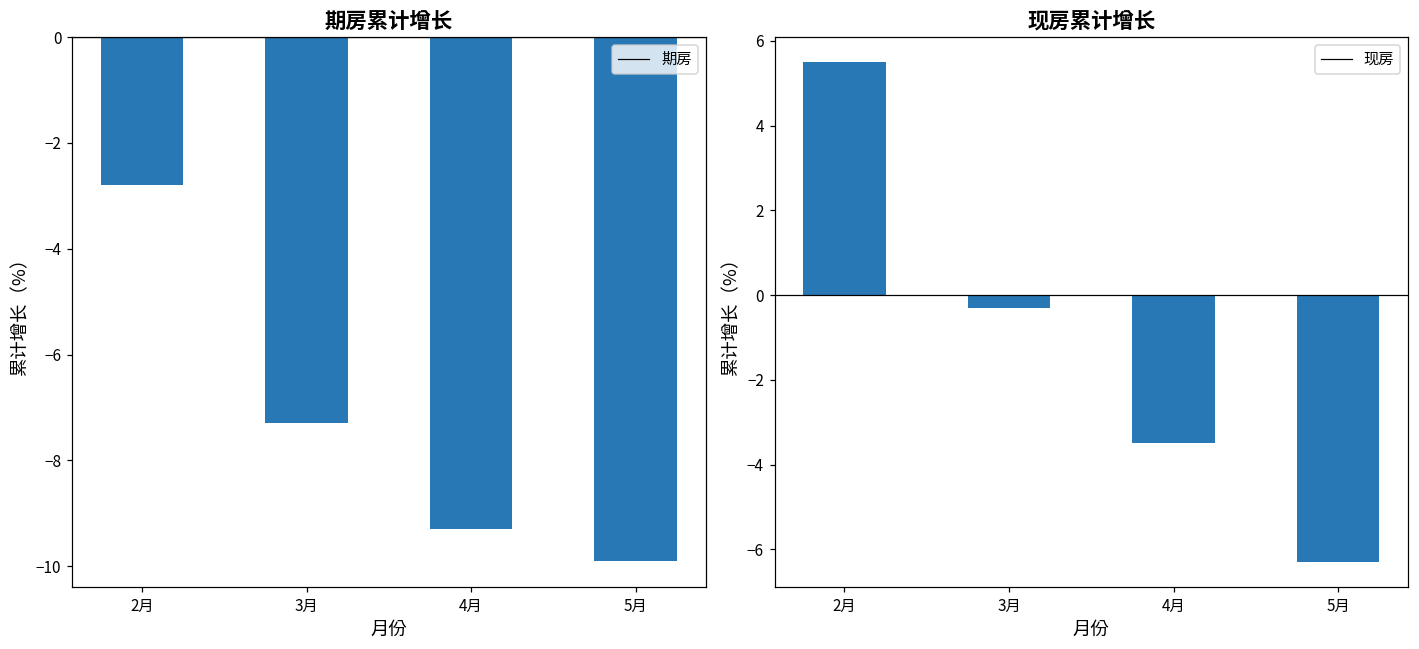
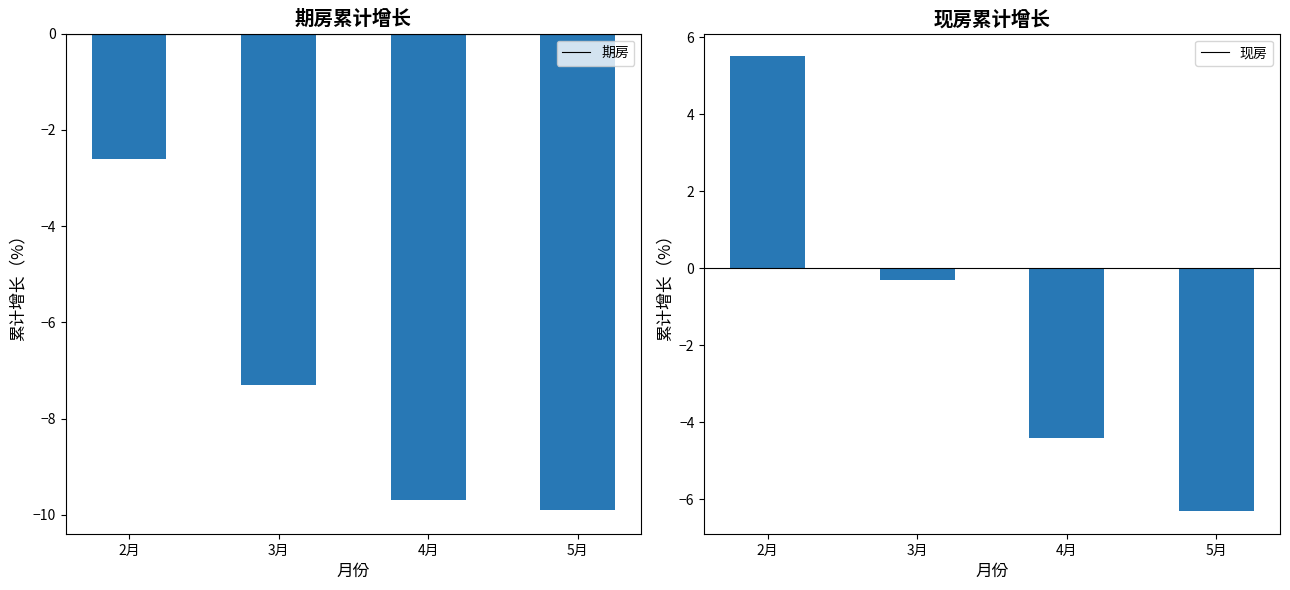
  {
    "期房累计增长": {
-     "2月": -2.8,
+     "2月": -2.6,
      "3月": -7.3,
-     "4月": -9.3,
+     "4月": -9.7,
      "5月": -9.9
    },
    "现房累计增长": {
      "2月": 5.5,
      "3月": -0.3,
-     "4月": -3.5,
+     "4月": -4.4,
      "5月": -6.3
    }
  }
